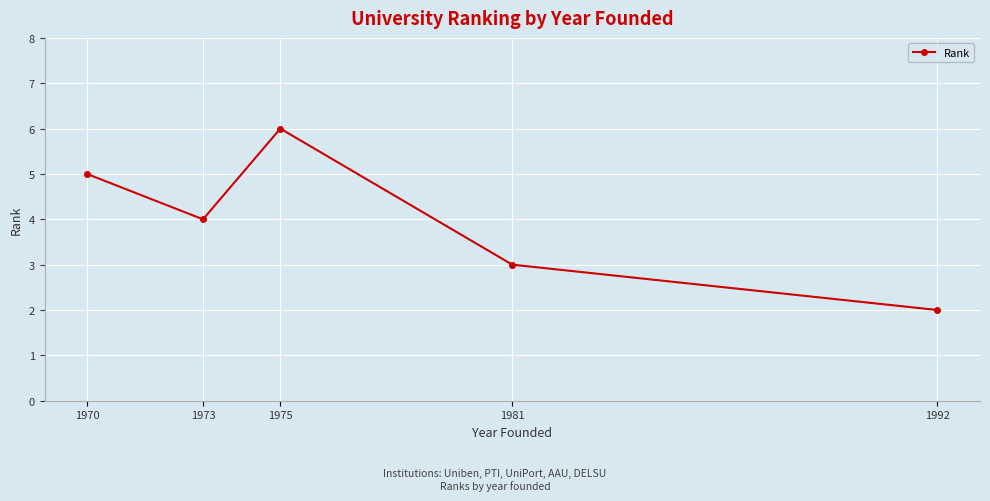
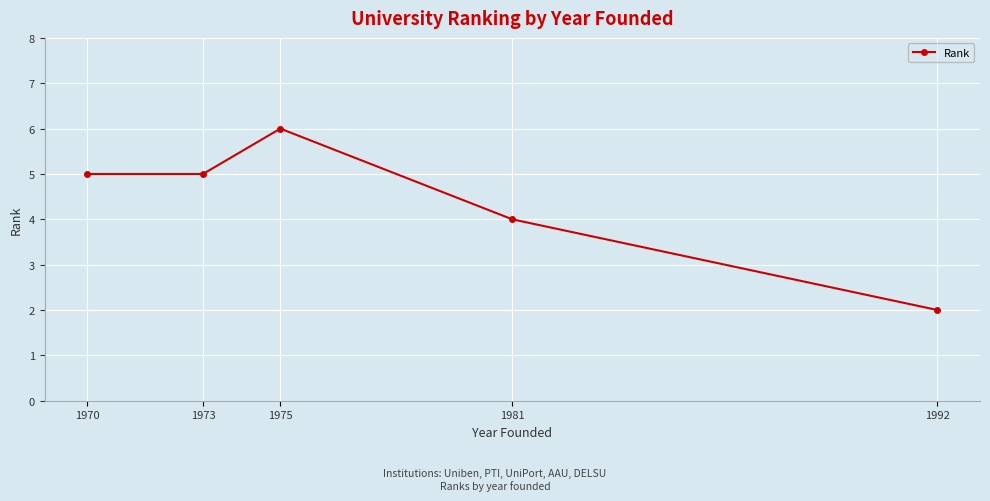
  {
    "1970": 5,
-   "1973": 4,
+   "1973": 5,
    "1975": 6,
-   "1981": 3,
+   "1981": 4,
    "1992": 2
  }
